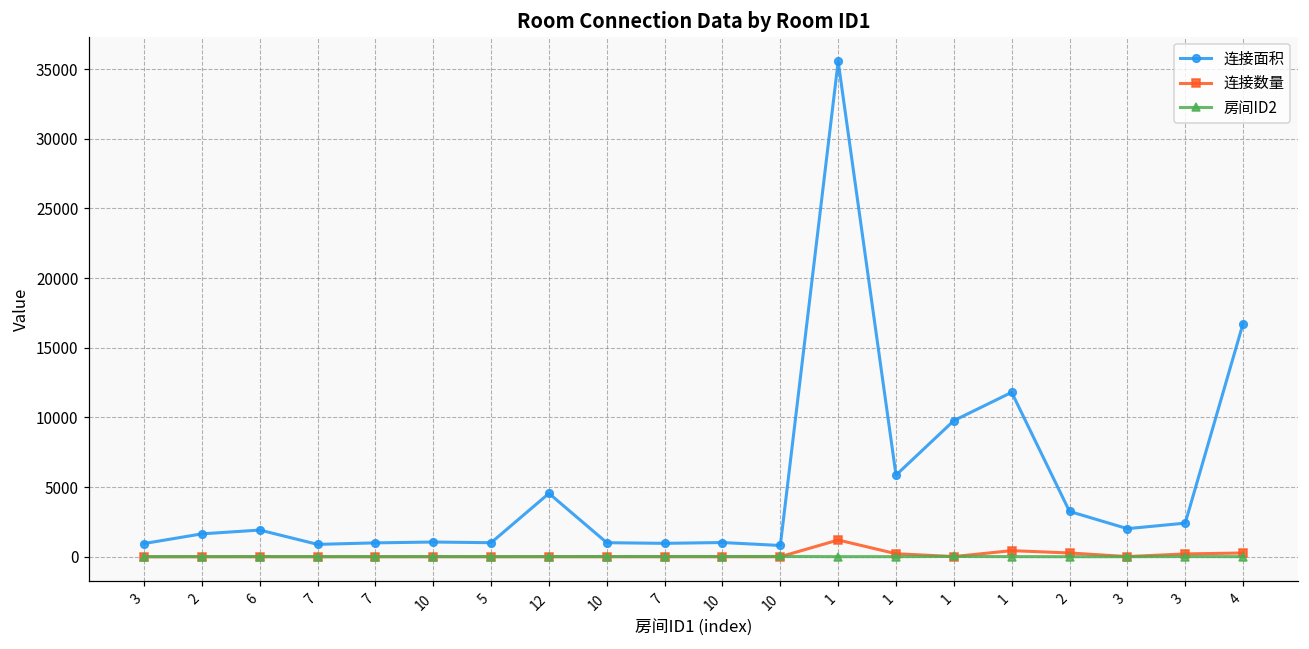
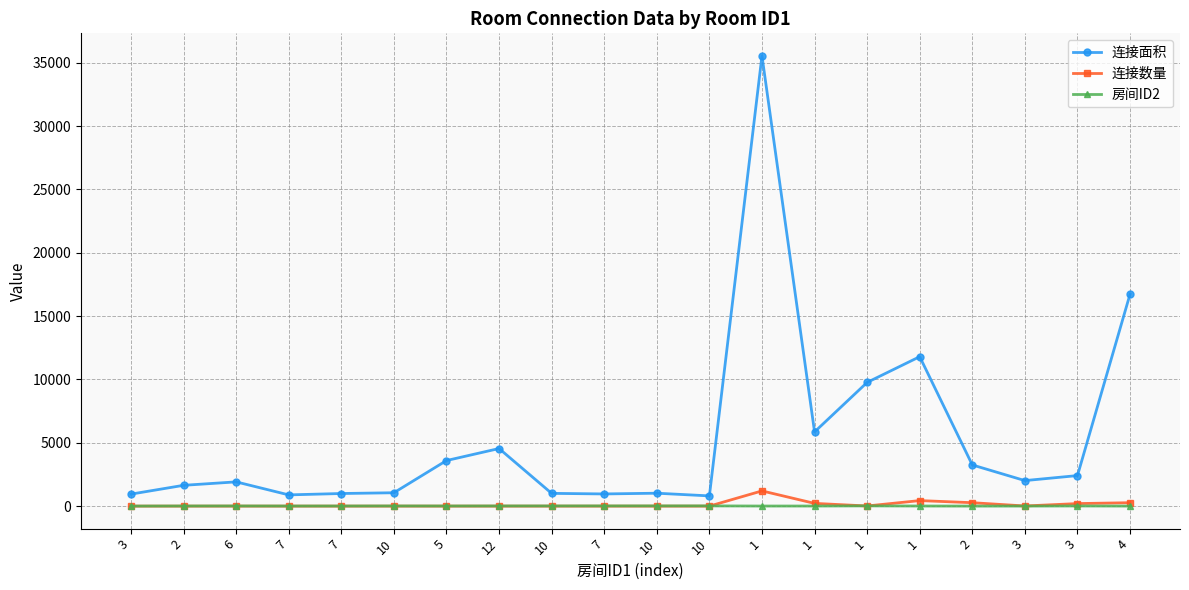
  {
    "连接面积": {
      "6": 1900,
-     "5": 1000,
+     "5": 3600,
      "12": 4500,
      "4": 16700
    },
    "连接数量": {
      "4": 300
    },
    "房间ID2": {
      "4": 0
    }
  }
